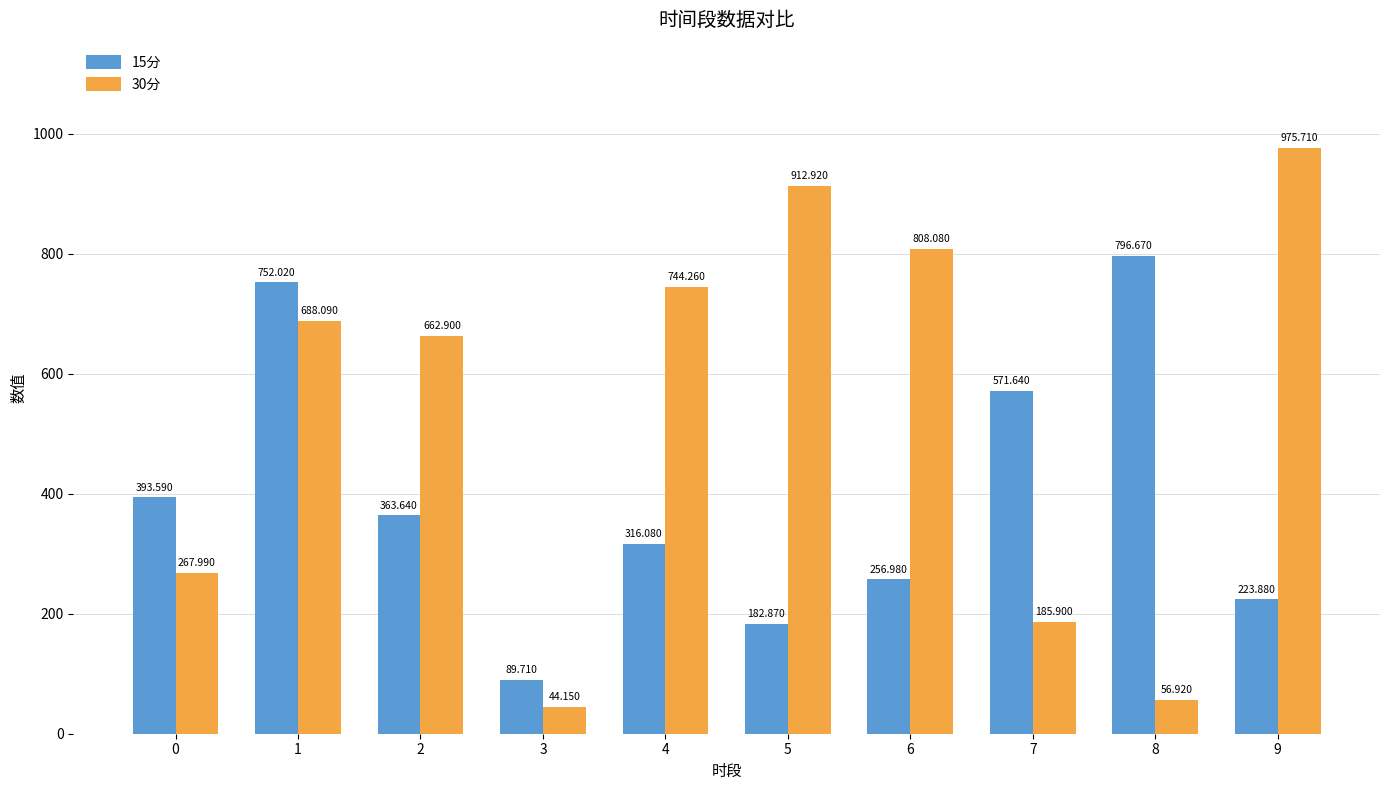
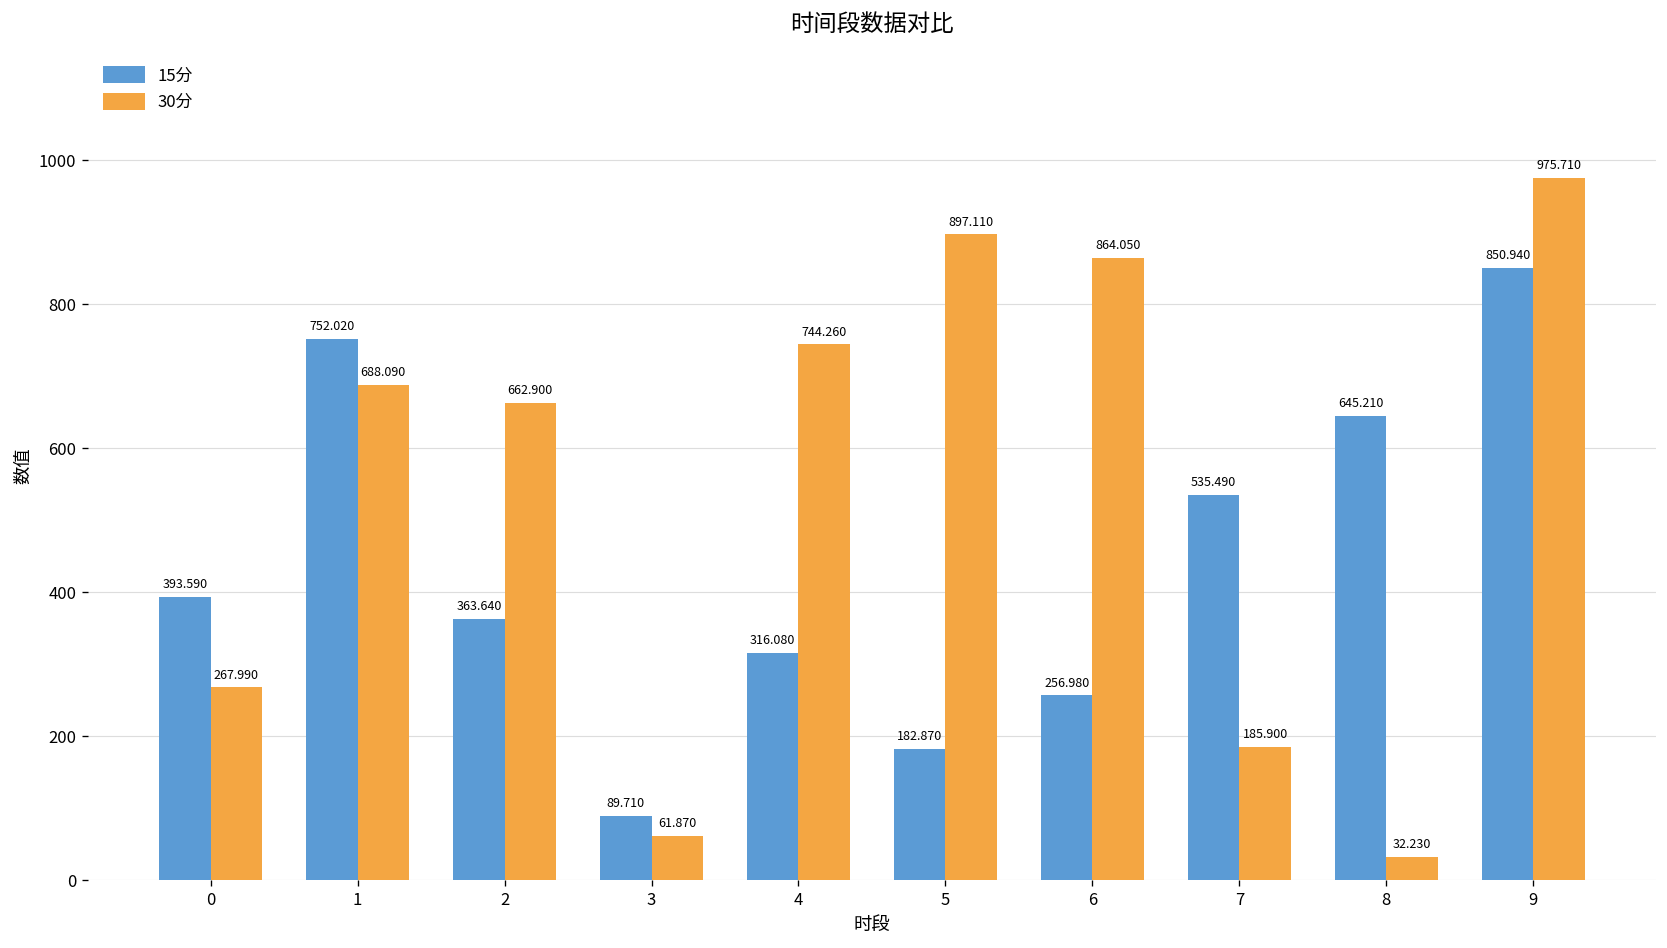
  {
    "15分": {
      "0": 393.590,
      "1": 752.020,
      "2": 363.640,
      "3": 89.710,
      "4": 316.080,
      "5": 182.870,
      "6": 256.980,
-     "7": 571.640,
-     "8": 796.670,
-     "9": 223.880
+     "7": 535.490,
+     "8": 645.210,
+     "9": 850.940
    },
    "30分": {
      "0": 267.990,
      "1": 688.090,
      "2": 662.900,
-     "3": 44.150,
+     "3": 61.870,
      "4": 744.260,
-     "5": 912.920,
-     "6": 808.080,
+     "5": 897.110,
+     "6": 864.050,
      "7": 185.900,
-     "8": 56.920,
+     "8": 32.230,
      "9": 975.710
    }
  }
